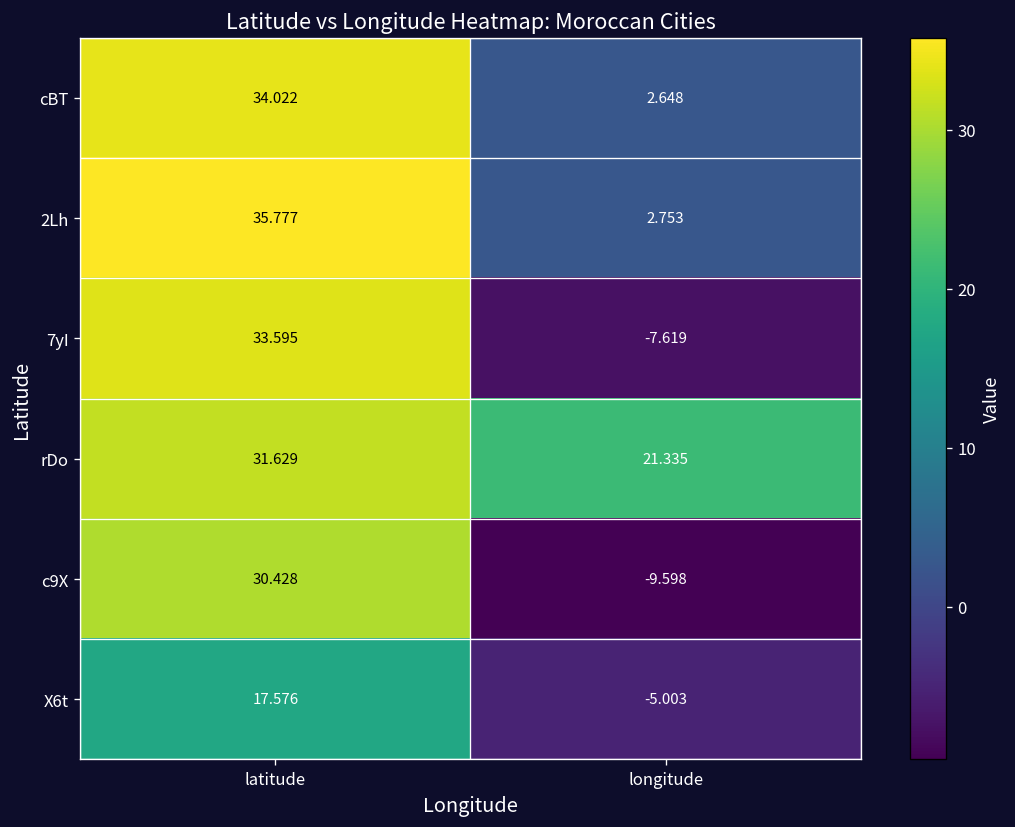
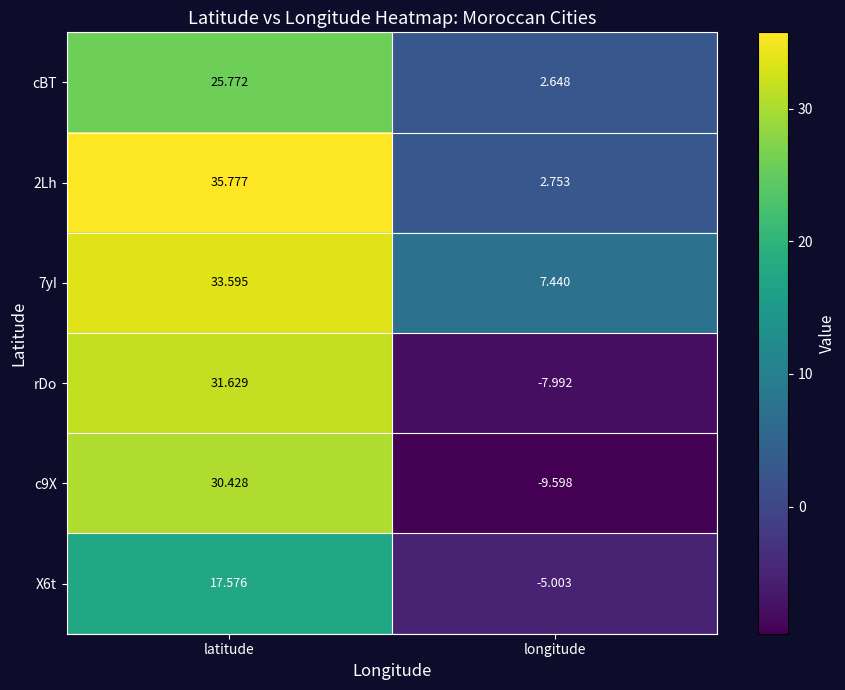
  {
    "cBT": {
-     "latitude": 34.022,
+     "latitude": 25.772,
      "longitude": 2.648
    },
    "2Lh": {
      "latitude": 35.777,
      "longitude": 2.753
    },
    "7yI": {
      "latitude": 33.595,
-     "longitude": -7.619
+     "longitude": 7.440
    },
    "rDo": {
      "latitude": 31.629,
-     "longitude": 21.335
+     "longitude": -7.992
    },
    "c9X": {
      "latitude": 30.428,
      "longitude": -9.598
    },
    "X6t": {
      "latitude": 17.576,
      "longitude": -5.003
    }
  }
